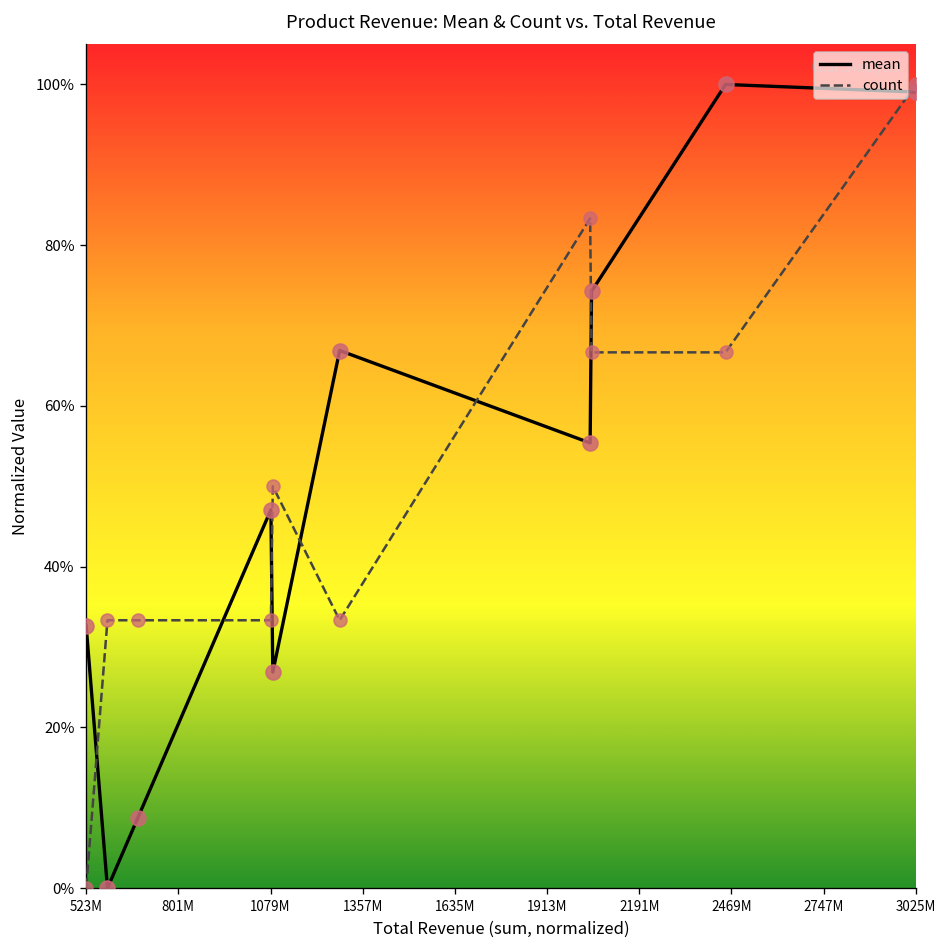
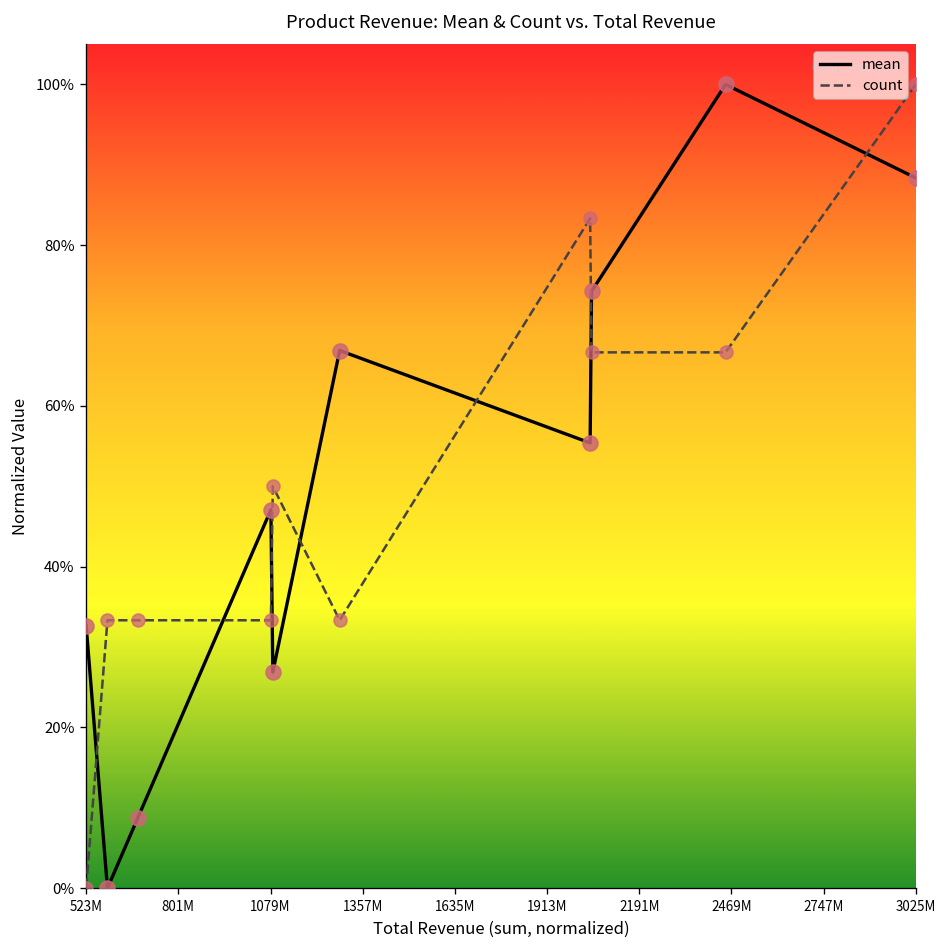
  {
    "mean": {
      "523M": "33%",
-     "3025M": "99%"
+     "3025M": "88%"
    },
    "count": {
      "523M": "0%",
      "3025M": "100%"
    }
  }
